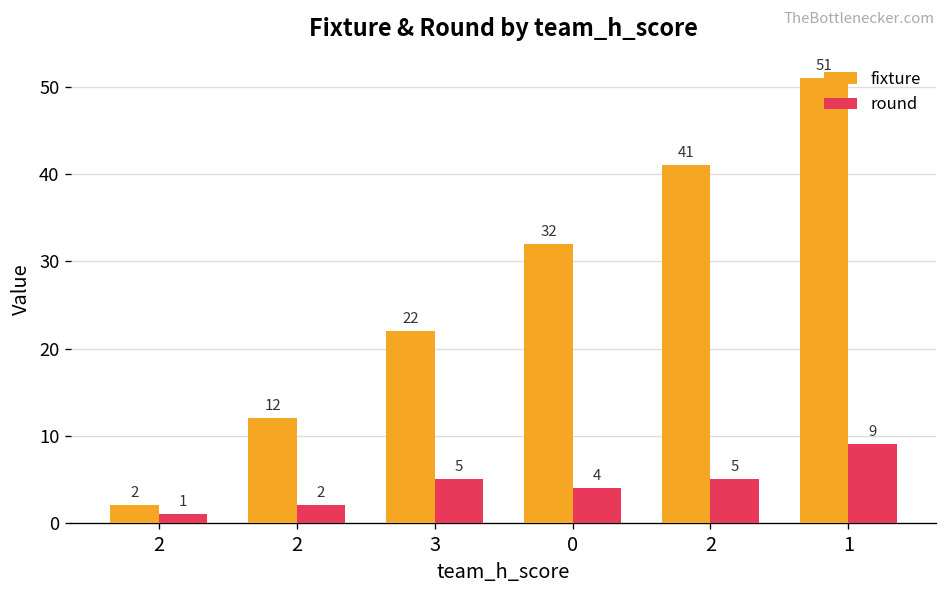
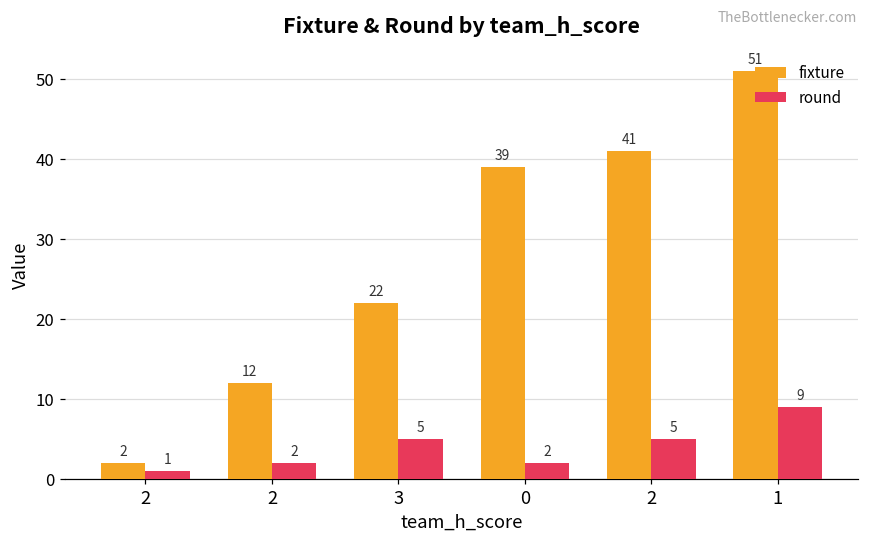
  {
    "fixture": {
      "3": 22,
-     "0": 32,
+     "0": 39,
      "1": 51
    },
    "round": {
      "3": 5,
-     "0": 4,
+     "0": 2,
      "1": 9
    }
  }
